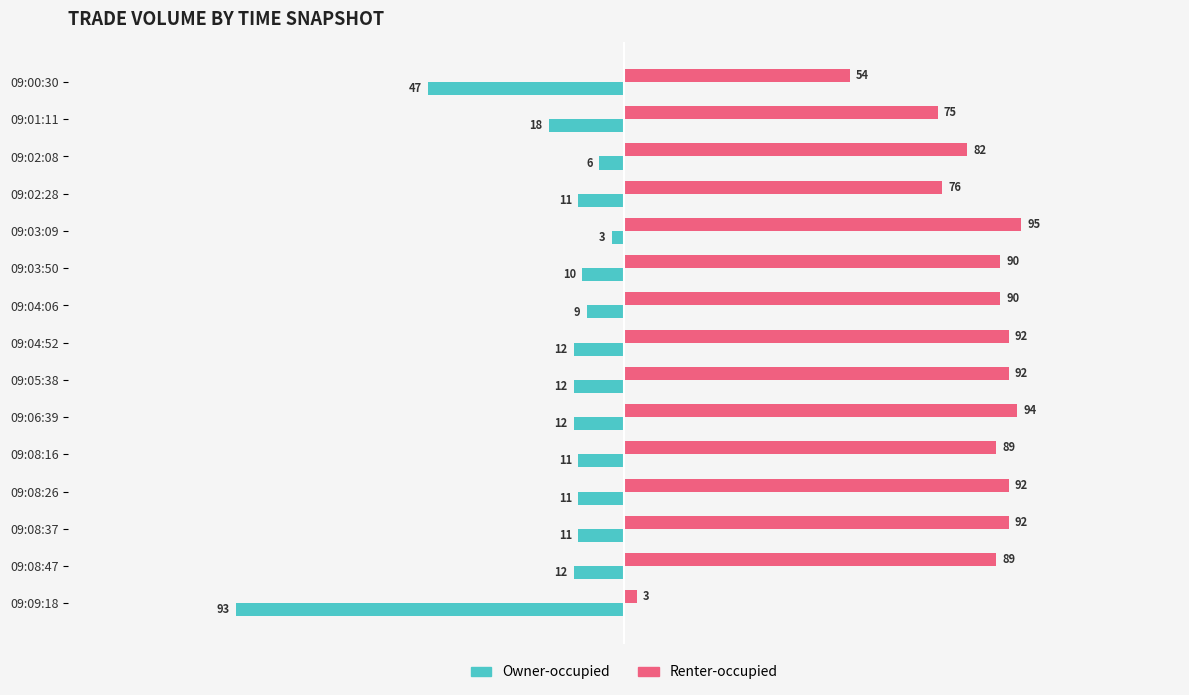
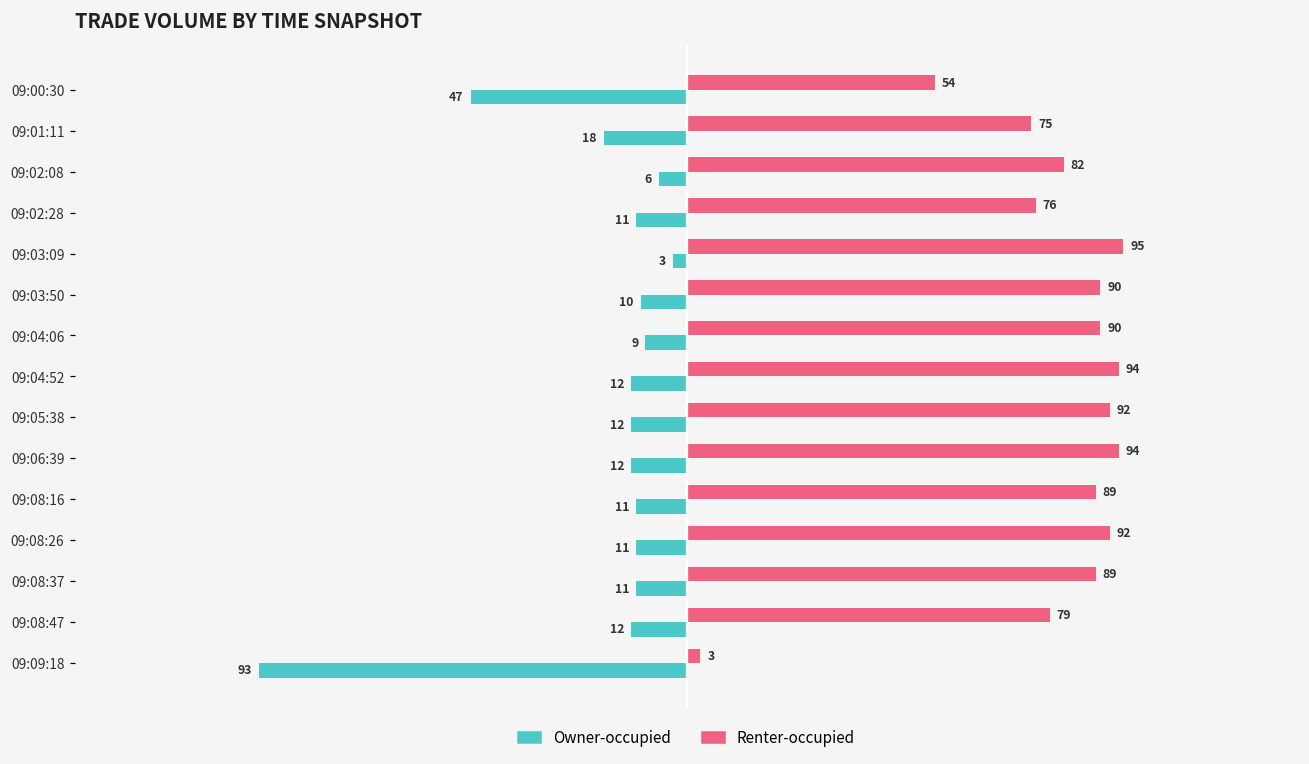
  {
    "Renter-occupied": {
      "09:00:30": 54,
      "09:01:11": 75,
      "09:02:08": 82,
      "09:02:28": 76,
      "09:03:09": 95,
      "09:03:50": 90,
      "09:04:06": 90,
-     "09:04:52": 92,
+     "09:04:52": 94,
      "09:05:38": 92,
      "09:06:39": 94,
      "09:08:16": 89,
      "09:08:26": 92,
-     "09:08:37": 92,
-     "09:08:47": 89,
+     "09:08:37": 89,
+     "09:08:47": 79,
      "09:09:18": 3
    }
  }
